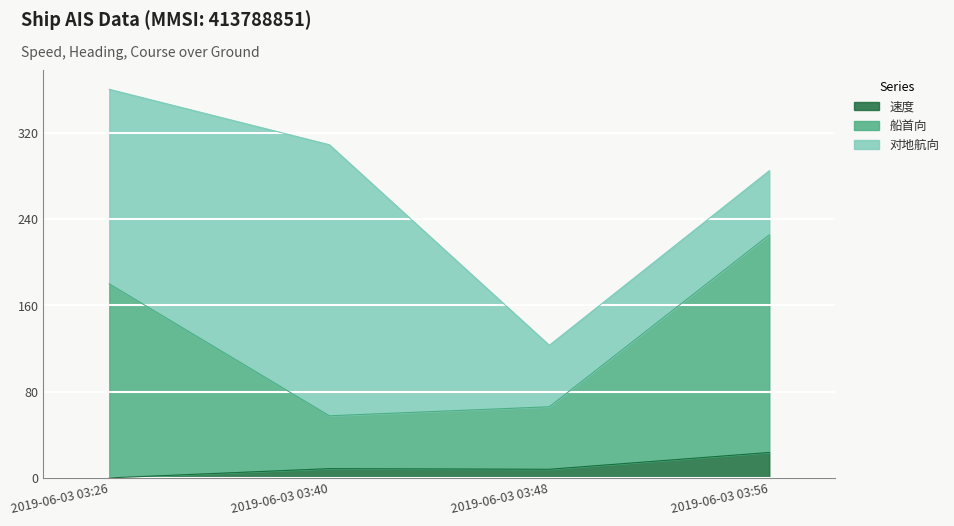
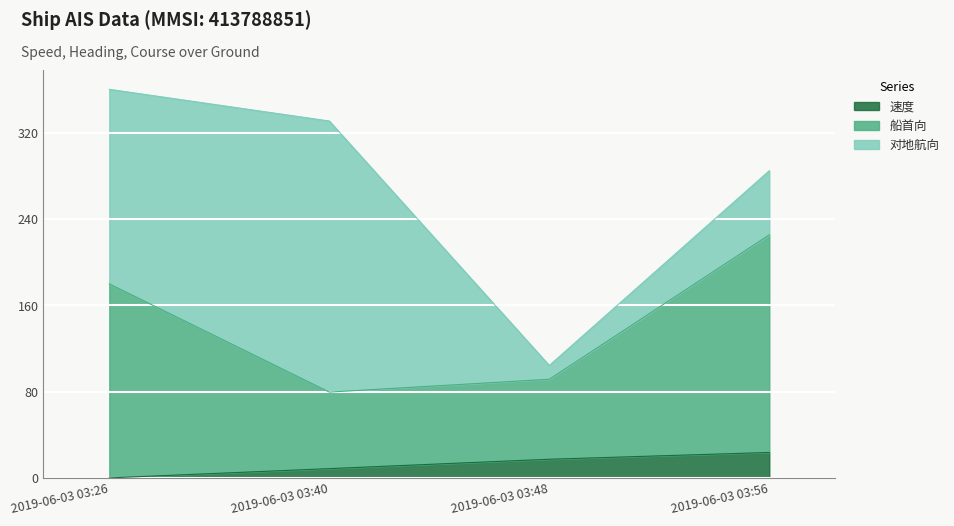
  {
    "速度": {
      "2019-06-03 03:26": 0,
      "2019-06-03 03:40": 9,
-     "2019-06-03 03:48": 8,
+     "2019-06-03 03:48": 17,
      "2019-06-03 03:56": 24
    },
    "船首向": {
      "2019-06-03 03:26": 180,
-     "2019-06-03 03:40": 49,
-     "2019-06-03 03:48": 58,
+     "2019-06-03 03:40": 71,
+     "2019-06-03 03:48": 74,
      "2019-06-03 03:56": 202
    },
    "对地航向": {
      "2019-06-03 03:26": 181,
      "2019-06-03 03:40": 252,
-     "2019-06-03 03:48": 57,
+     "2019-06-03 03:48": 13,
      "2019-06-03 03:56": 60
    }
  }
